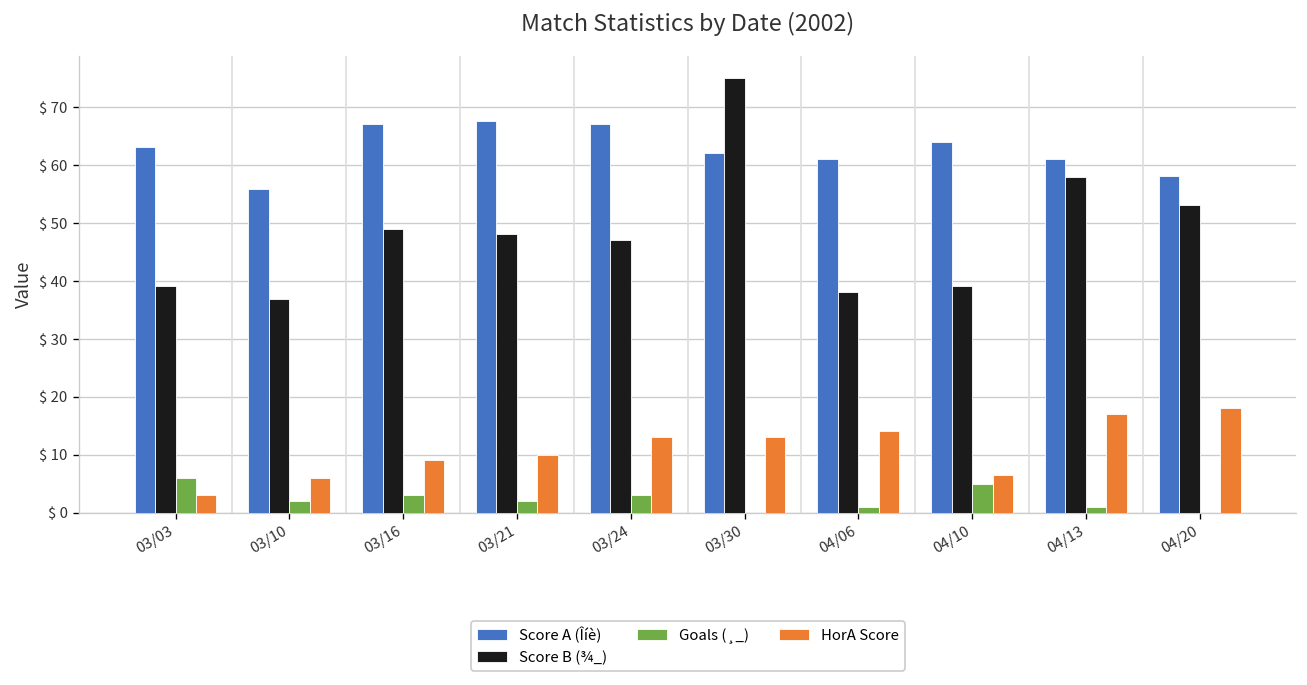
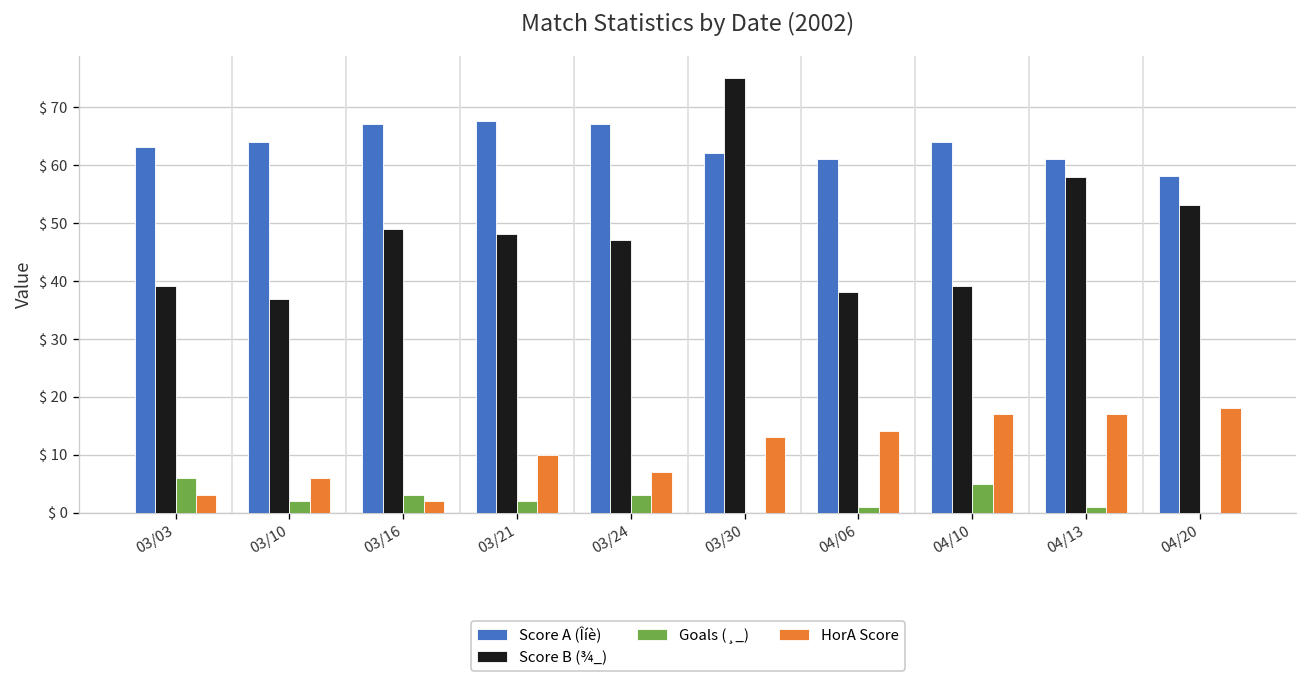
  {
    "Score A (Îíè)": {
      "03/03": "$ 63",
-     "03/10": "$ 56",
+     "03/10": "$ 64",
      "03/16": "$ 67",
      "03/21": "$ 68",
      "03/24": "$ 67",
      "03/30": "$ 62",
      "04/06": "$ 61",
      "04/10": "$ 64",
      "04/13": "$ 61",
      "04/20": "$ 58"
    },
    "Score B (¾_)": {
      "03/03": "$ 39",
      "03/10": "$ 37",
      "03/16": "$ 49",
      "03/21": "$ 48",
      "03/24": "$ 47",
      "03/30": "$ 75",
      "04/06": "$ 38",
      "04/10": "$ 39",
      "04/13": "$ 58",
      "04/20": "$ 53"
    },
    "Goals (¸_)": {
      "03/03": "$ 6",
      "03/10": "$ 2",
      "03/16": "$ 3",
      "03/21": "$ 2",
      "03/24": "$ 3",
      "03/30": "$ 0",
      "04/06": "$ 1",
      "04/10": "$ 5",
      "04/13": "$ 1",
      "04/20": "$ 0"
    },
    "HorA Score": {
      "03/03": "$ 3",
      "03/10": "$ 6",
-     "03/16": "$ 9",
+     "03/16": "$ 2",
      "03/21": "$ 10",
-     "03/24": "$ 13",
+     "03/24": "$ 7",
      "03/30": "$ 13",
      "04/06": "$ 14",
-     "04/10": "$ 6",
+     "04/10": "$ 17",
      "04/13": "$ 17",
      "04/20": "$ 18"
    }
  }
